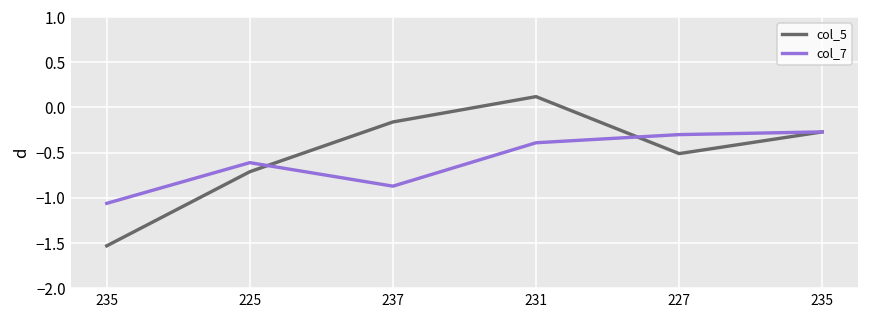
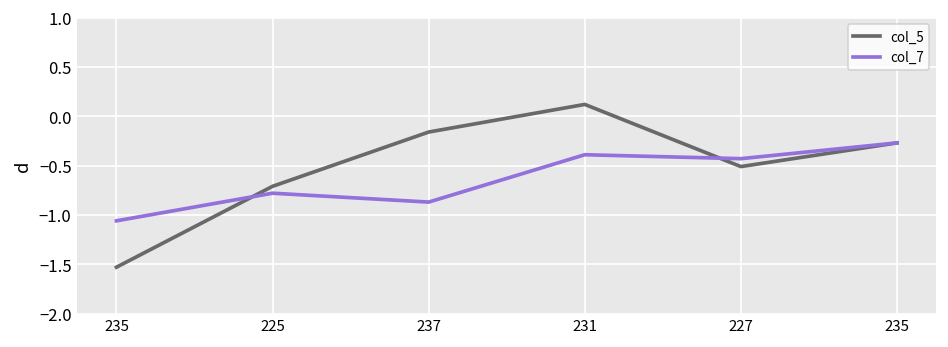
  {
    "col_5": {
      "225": -0.7,
      "237": -0.2,
      "231": 0.1,
      "227": -0.5
    },
    "col_7": {
-     "225": -0.6,
+     "225": -0.8,
      "237": -0.9,
      "231": -0.4,
-     "227": -0.3
+     "227": -0.4
    }
  }
